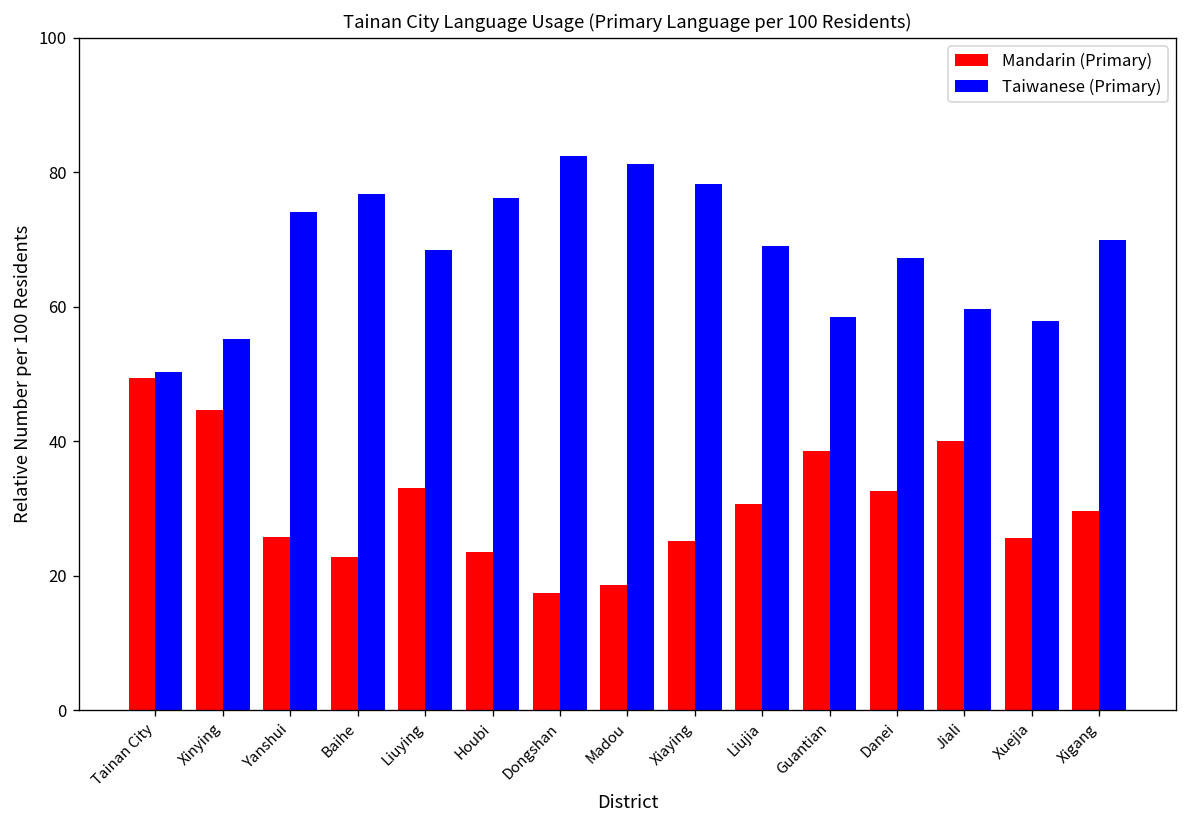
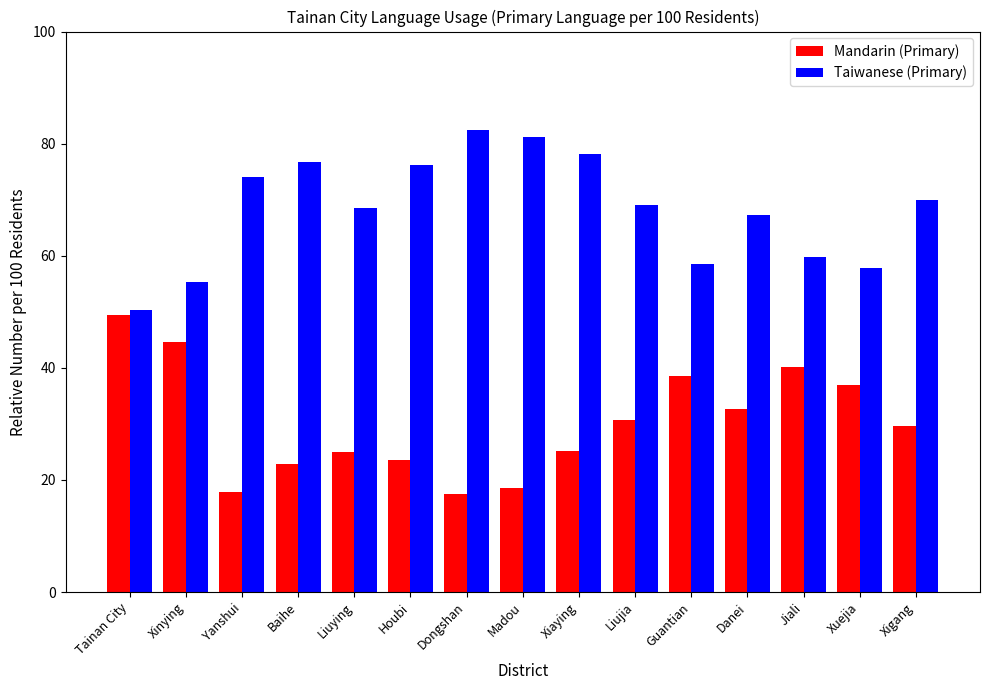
  {
    "Mandarin (Primary)": {
      "Tainan City": 50,
      "Xinying": 45,
-     "Yanshui": 26,
+     "Yanshui": 18,
      "Baihe": 23,
-     "Liuying": 33,
+     "Liuying": 25,
      "Houbi": 24,
      "Dongshan": 18,
      "Madou": 19,
      "Xiaying": 25,
      "Liujia": 31,
      "Guantian": 39,
      "Danei": 33,
      "Jiali": 40,
-     "Xuejia": 26,
+     "Xuejia": 37,
      "Xigang": 30
    },
    "Taiwanese (Primary)": {
      "Tainan City": 50,
      "Xinying": 55,
      "Yanshui": 74,
      "Baihe": 77,
      "Liuying": 69,
      "Houbi": 76,
      "Dongshan": 82,
      "Madou": 81,
      "Xiaying": 78,
      "Liujia": 69,
      "Guantian": 59,
      "Danei": 67,
      "Jiali": 60,
      "Xuejia": 58,
      "Xigang": 70
    }
  }
